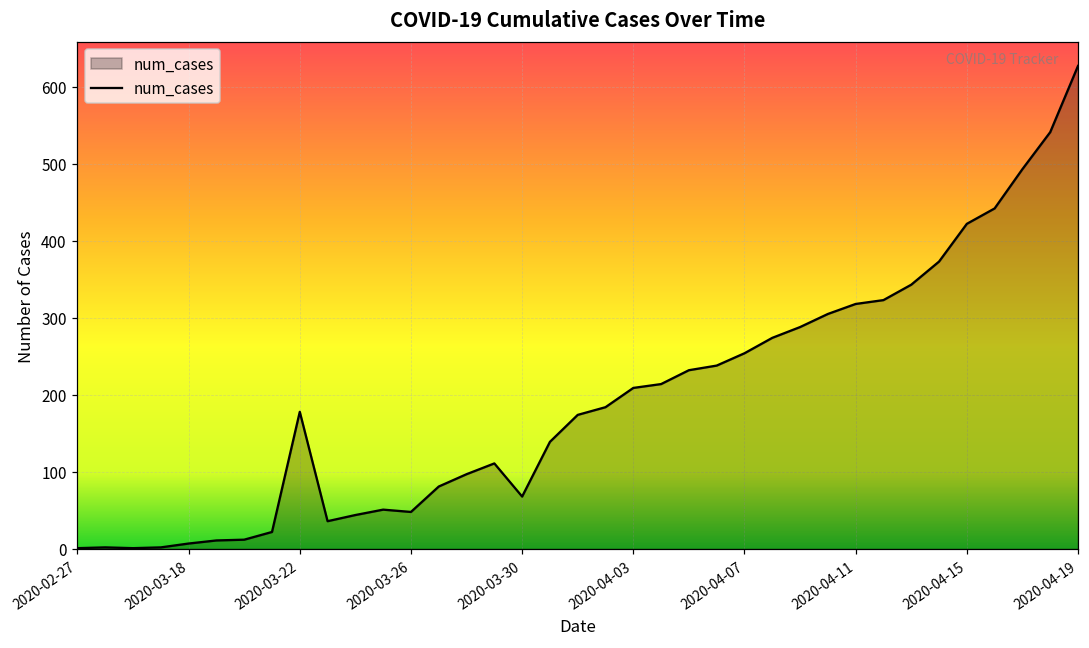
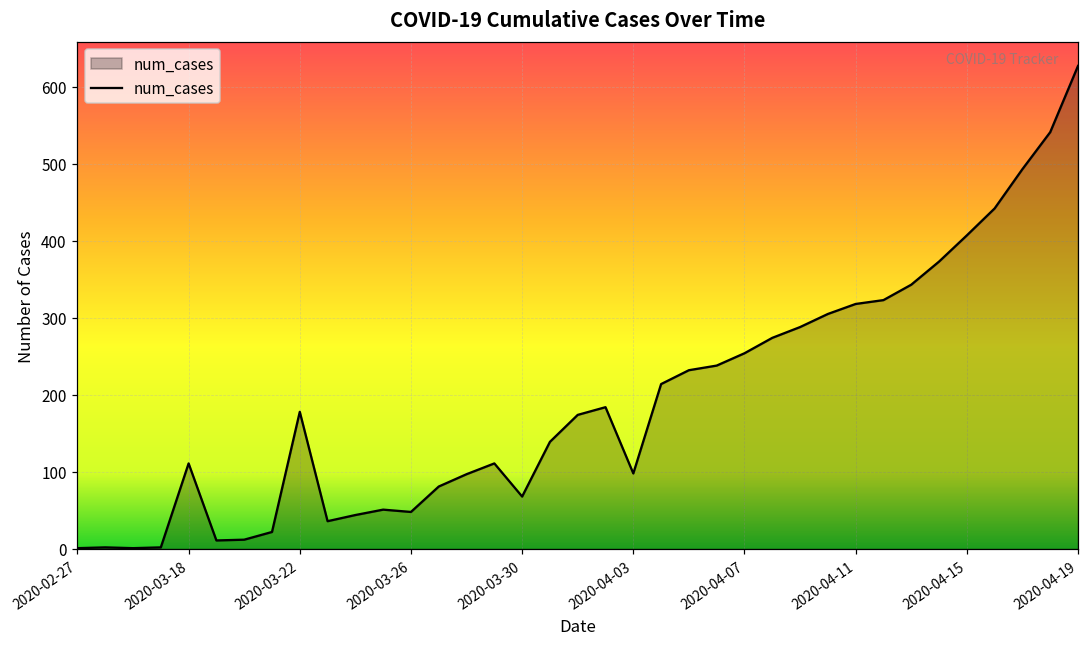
  {
    "2020-02-27": 0,
-   "2020-03-18": 10,
+   "2020-03-18": 110,
    "2020-03-22": 180,
    "2020-03-26": 50,
    "2020-03-30": 70,
-   "2020-04-03": 210,
+   "2020-04-03": 100,
    "2020-04-07": 250,
    "2020-04-11": 320,
-   "2020-04-15": 420,
+   "2020-04-15": 410,
    "2020-04-19": 630
  }
